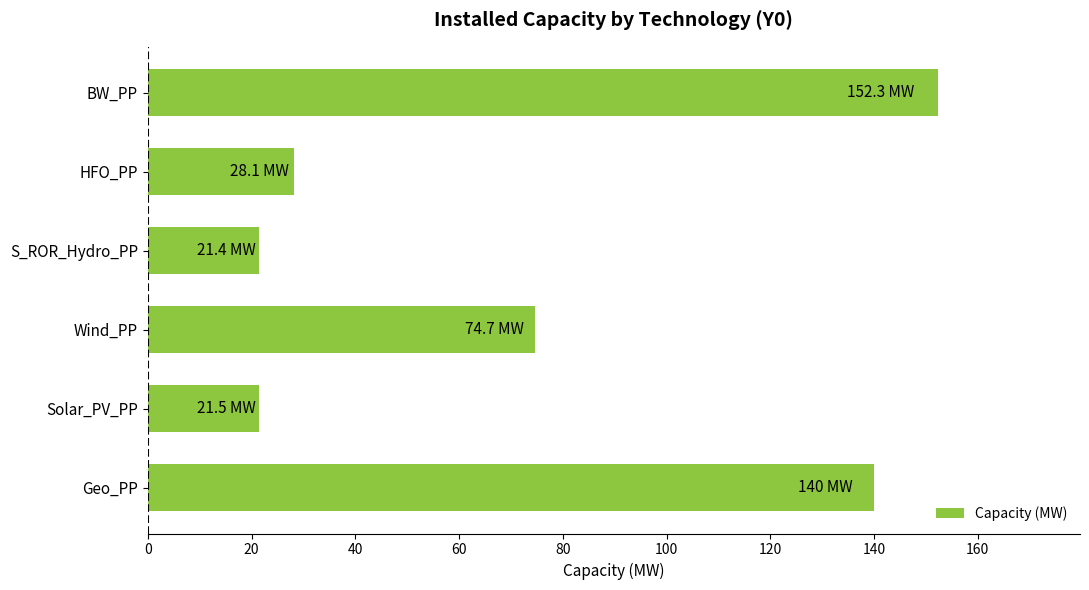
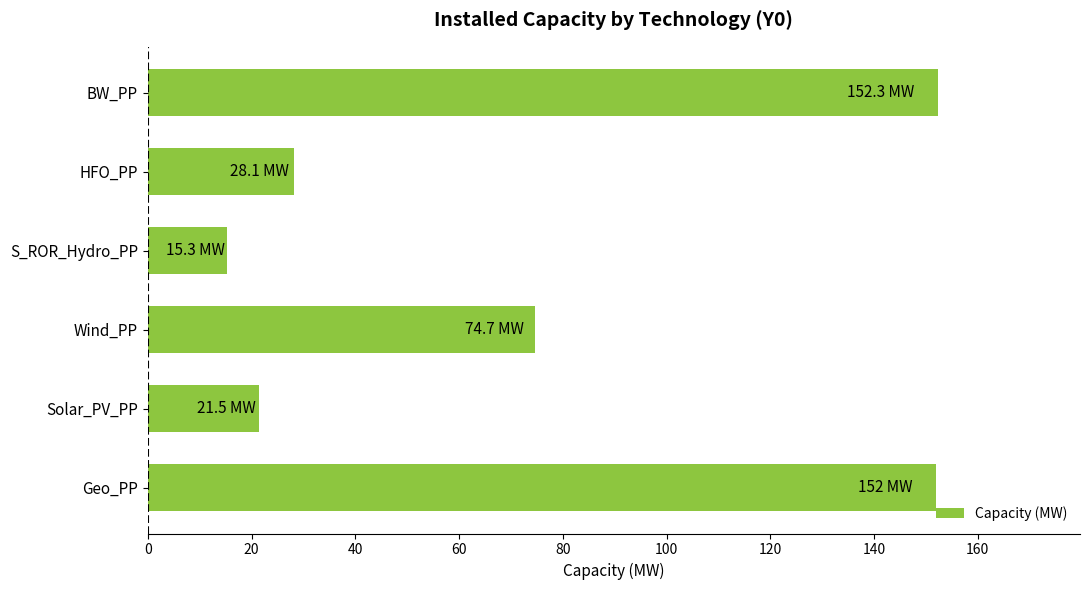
  {
    "BW_PP": 152.3,
    "HFO_PP": 28.1,
-   "S_ROR_Hydro_PP": 21.4,
+   "S_ROR_Hydro_PP": 15.3,
    "Wind_PP": 74.7,
    "Solar_PV_PP": 21.5,
-   "Geo_PP": 140
+   "Geo_PP": 152
  }
